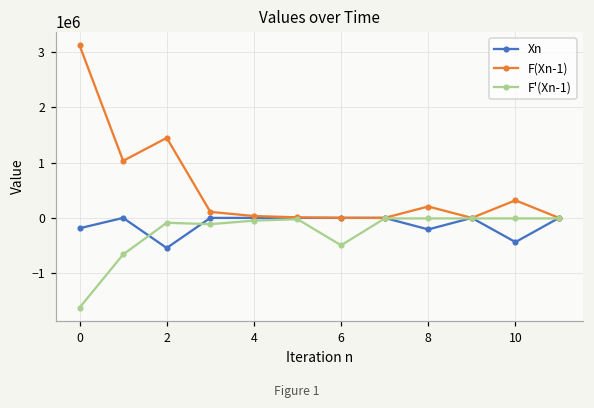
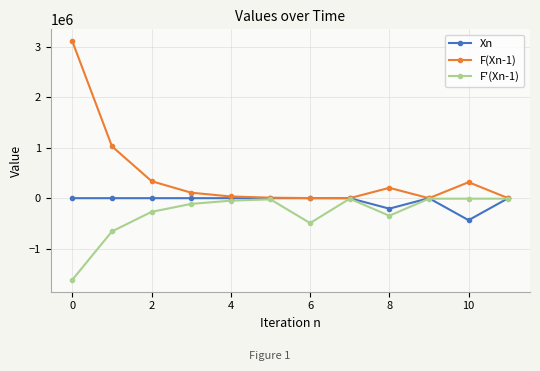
  {
    "Xn": {
-     "0": -200000,
-     "2": -500000,
+     "0": 0,
+     "2": 0,
      "8": -200000,
      "10": -400000
    },
    "F(Xn-1)": {
      "0": 3100000,
-     "2": 1400000,
+     "2": 300000,
      "8": 200000,
      "10": 300000
    },
    "F'(Xn-1)": {
      "0": -1600000,
-     "2": -100000,
+     "2": -300000,
      "6": -500000,
-     "8": 0,
+     "8": -300000,
      "10": 0
    }
  }
